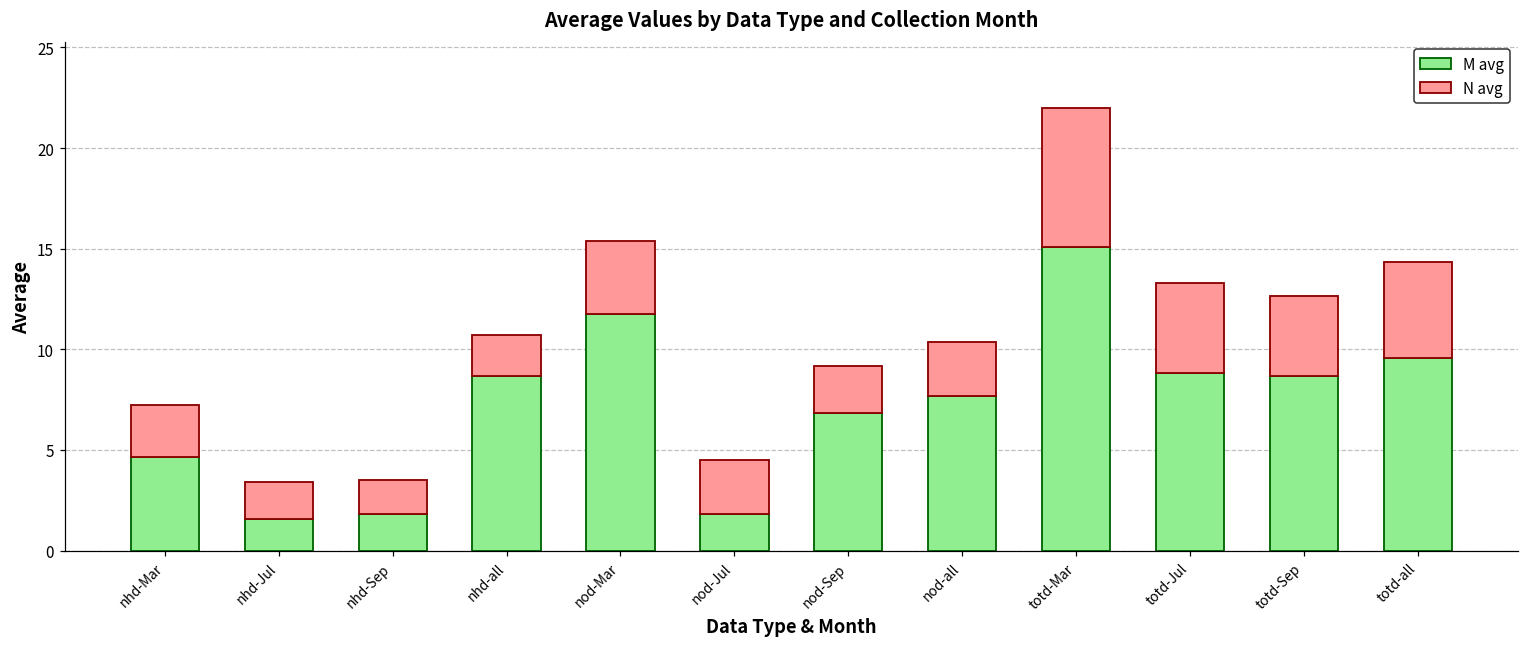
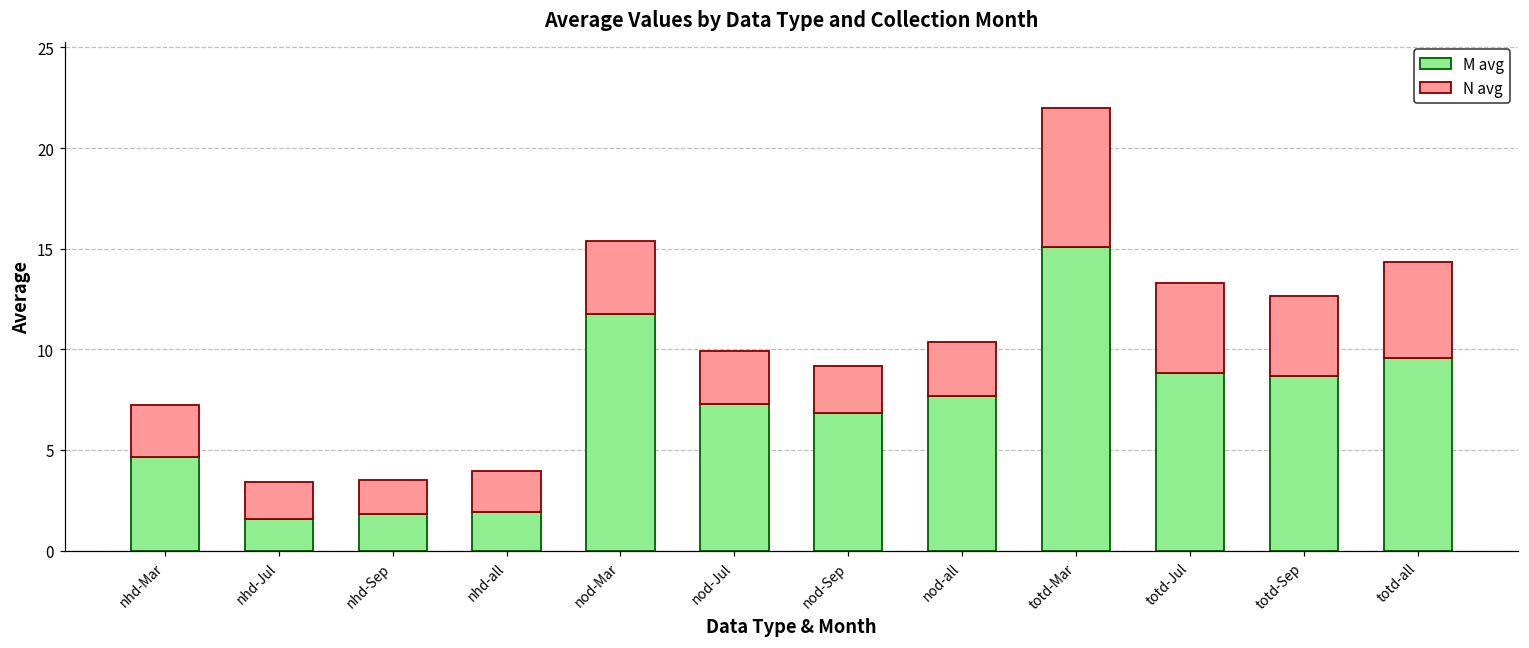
  {
    "M avg": {
      "nhd-Mar": 4.7,
      "nhd-Jul": 1.6,
      "nhd-Sep": 1.8,
-     "nhd-all": 8.7,
+     "nhd-all": 1.9,
      "nod-Mar": 11.7,
-     "nod-Jul": 1.8,
+     "nod-Jul": 7.3,
      "nod-Sep": 6.9,
      "nod-all": 7.7,
      "totd-Mar": 15.1,
      "totd-Jul": 8.8,
      "totd-Sep": 8.7,
      "totd-all": 9.6
    },
    "N avg": {
      "nhd-Mar": 2.6,
      "nhd-Jul": 1.8,
      "nhd-Sep": 1.7,
      "nhd-all": 2.1,
      "nod-Mar": 3.7,
      "nod-Jul": 2.7,
      "nod-Sep": 2.3,
      "nod-all": 2.7,
      "totd-Mar": 6.9,
      "totd-Jul": 4.5,
      "totd-Sep": 4.0,
      "totd-all": 4.8
    }
  }
